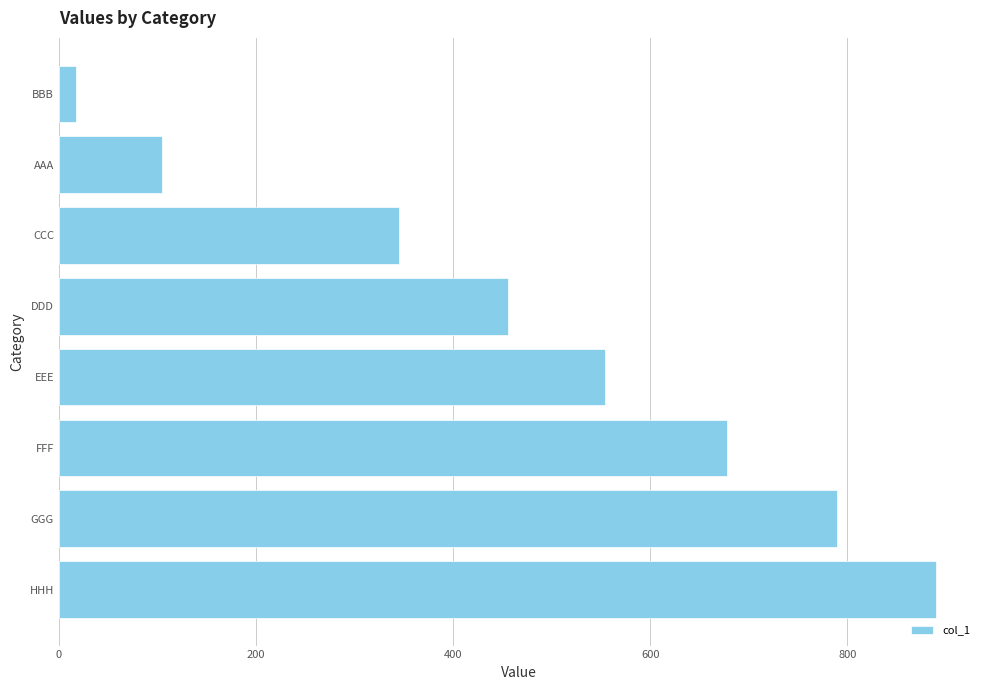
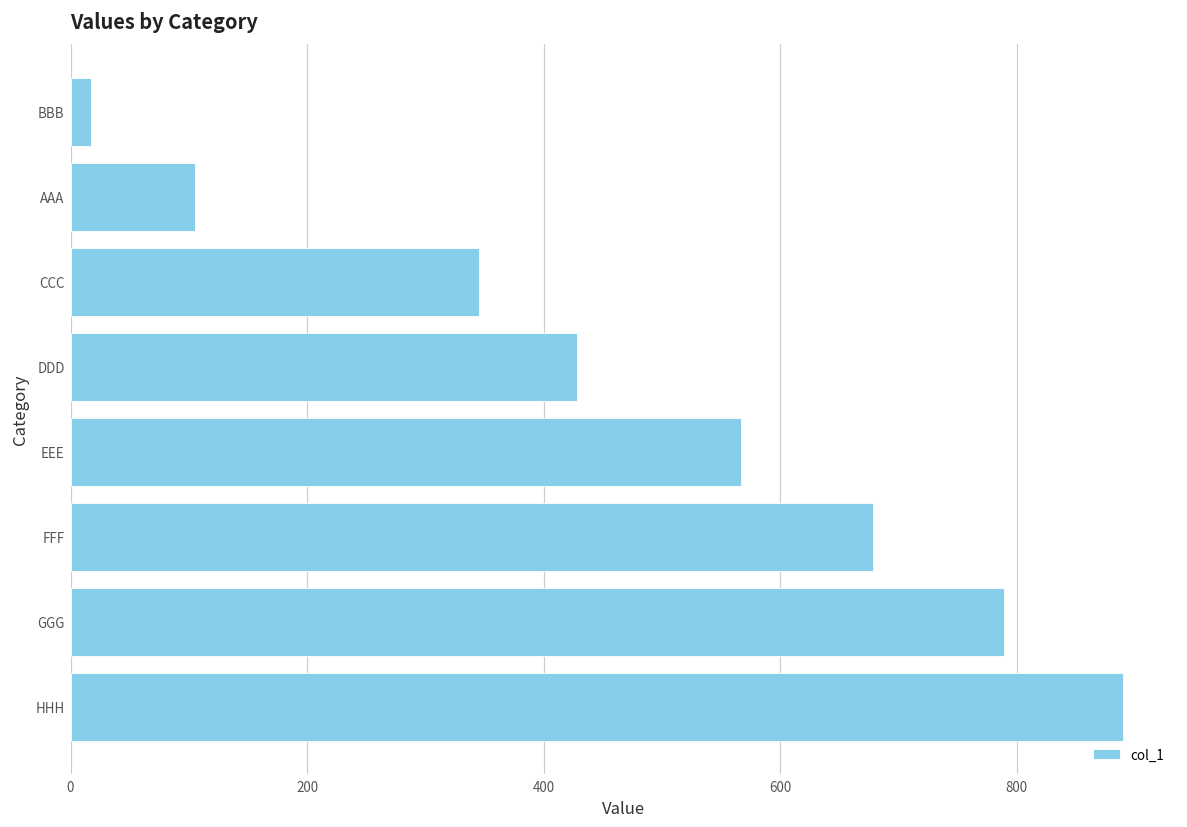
  {
    "BBB": 20,
    "AAA": 110,
    "CCC": 350,
-   "DDD": 460,
-   "EEE": 550,
+   "DDD": 430,
+   "EEE": 570,
    "FFF": 680,
    "GGG": 790,
    "HHH": 890
  }
